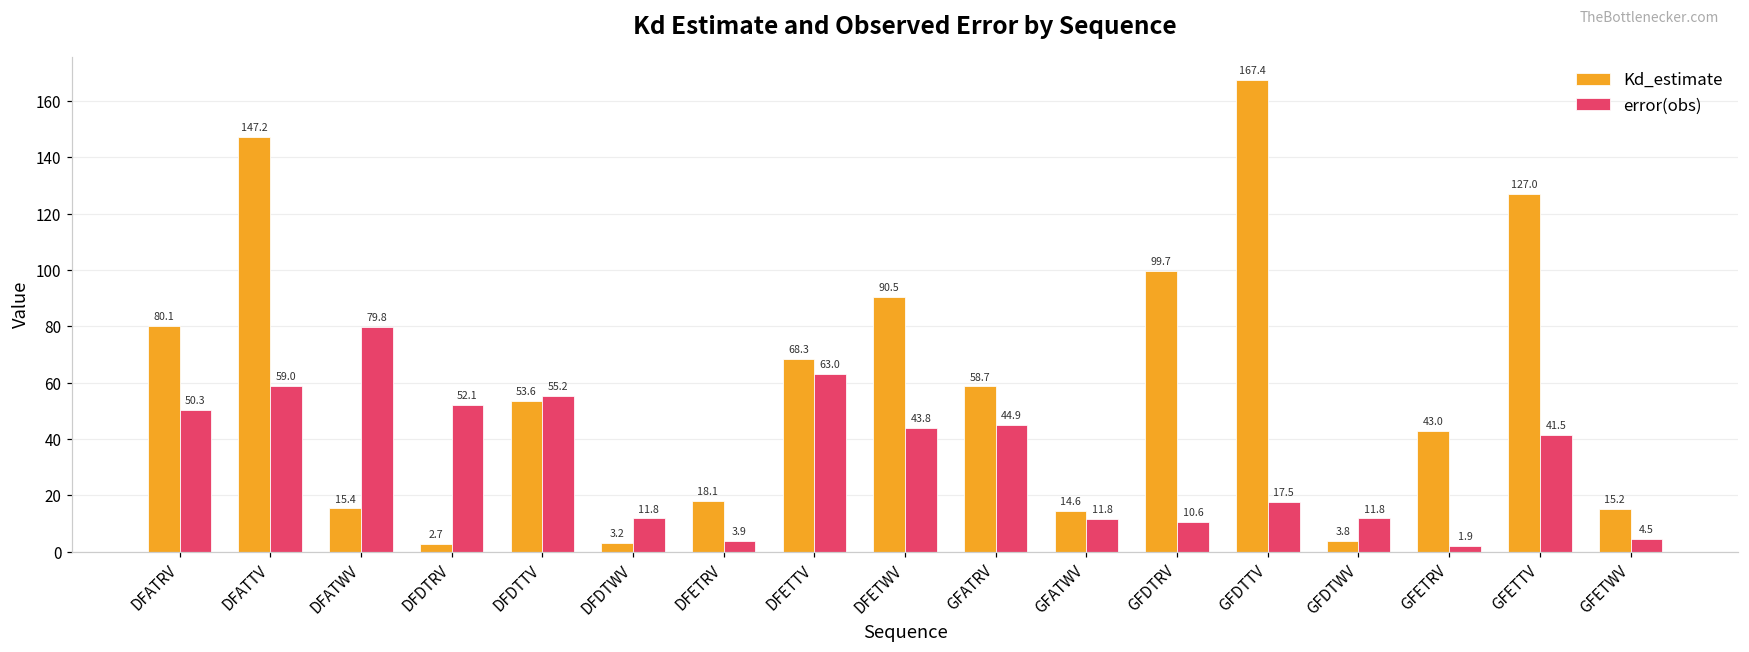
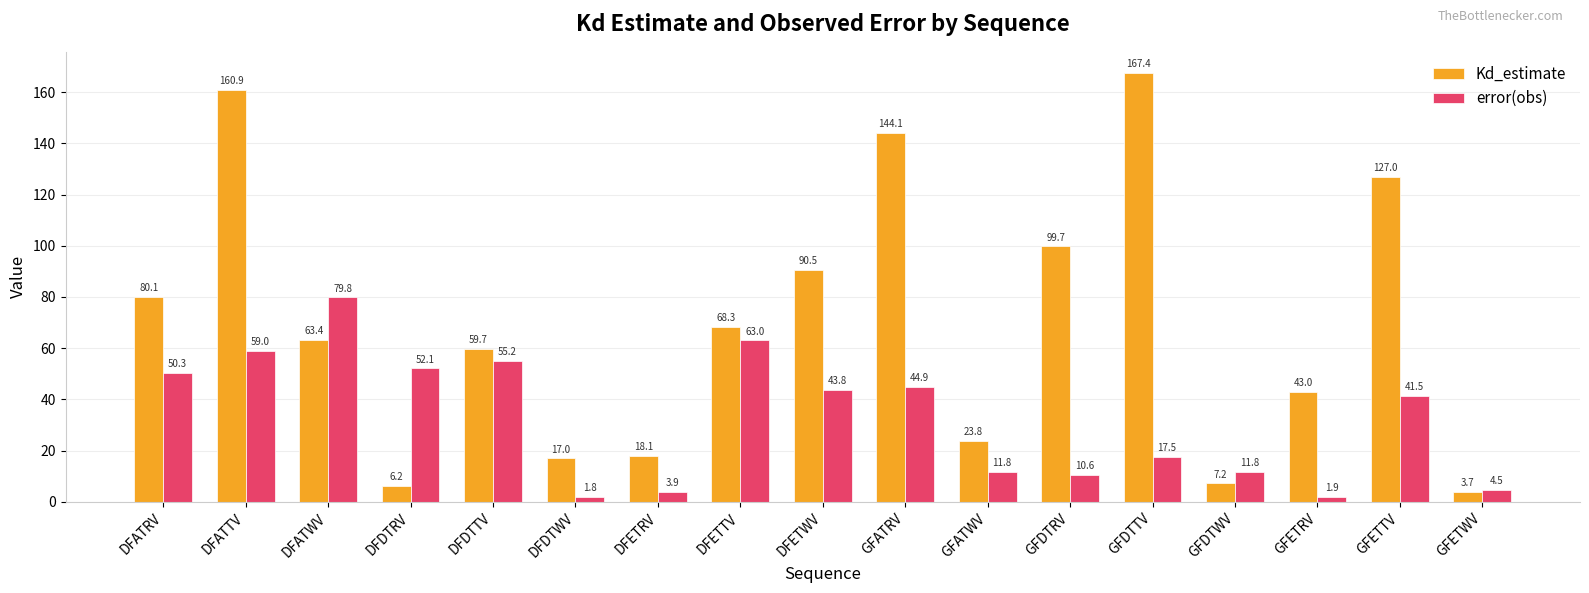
  {
    "Kd_estimate": {
      "DFATRV": 80.1,
-     "DFATTV": 147.2,
-     "DFATWV": 15.4,
-     "DFDTRV": 2.7,
-     "DFDTTV": 53.6,
-     "DFDTWV": 3.2,
+     "DFATTV": 160.9,
+     "DFATWV": 63.4,
+     "DFDTRV": 6.2,
+     "DFDTTV": 59.7,
+     "DFDTWV": 17.0,
      "DFETRV": 18.1,
      "DFETTV": 68.3,
      "DFETWV": 90.5,
-     "GFATRV": 58.7,
-     "GFATWV": 14.6,
+     "GFATRV": 144.1,
+     "GFATWV": 23.8,
      "GFDTRV": 99.7,
      "GFDTTV": 167.4,
-     "GFDTWV": 3.8,
+     "GFDTWV": 7.2,
      "GFETRV": 43.0,
      "GFETTV": 127.0,
-     "GFETWV": 15.2
+     "GFETWV": 3.7
    },
    "error(obs)": {
      "DFATRV": 50.3,
      "DFATTV": 59.0,
      "DFATWV": 79.8,
      "DFDTRV": 52.1,
      "DFDTTV": 55.2,
-     "DFDTWV": 11.8,
+     "DFDTWV": 1.8,
      "DFETRV": 3.9,
      "DFETTV": 63.0,
      "DFETWV": 43.8,
      "GFATRV": 44.9,
      "GFATWV": 11.8,
      "GFDTRV": 10.6,
      "GFDTTV": 17.5,
      "GFDTWV": 11.8,
      "GFETRV": 1.9,
      "GFETTV": 41.5,
      "GFETWV": 4.5
    }
  }
